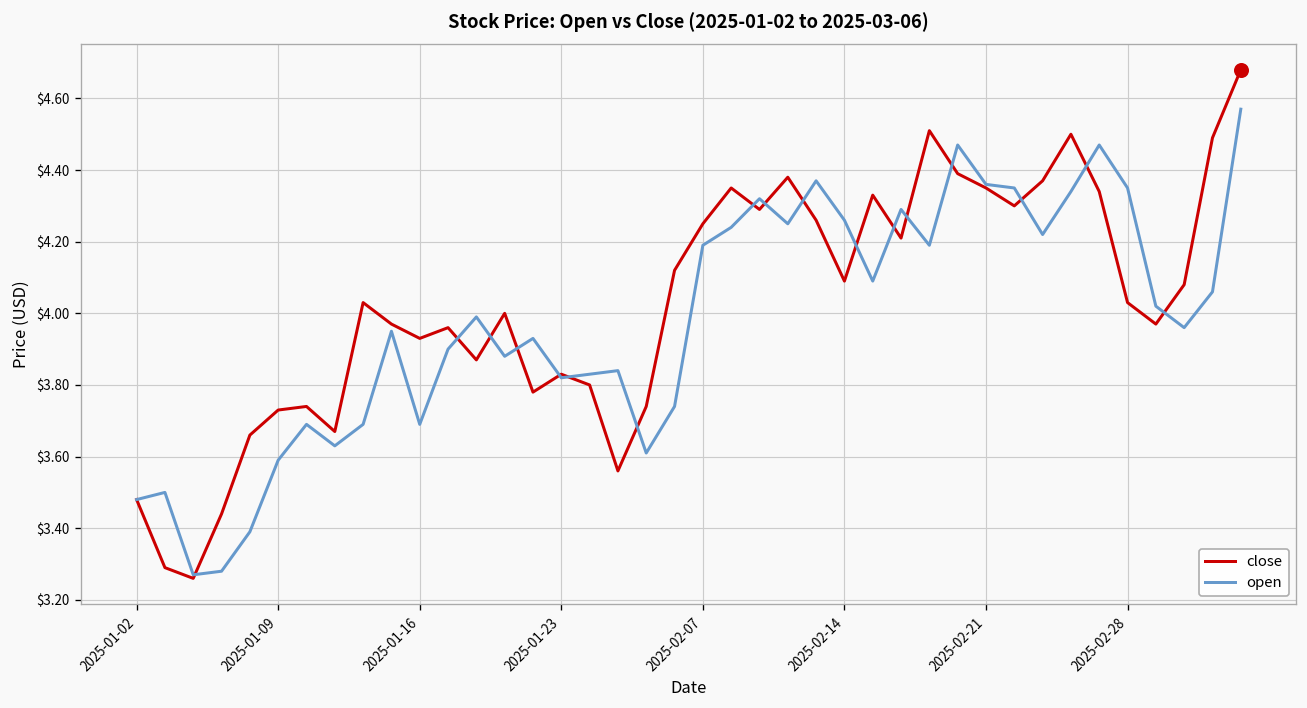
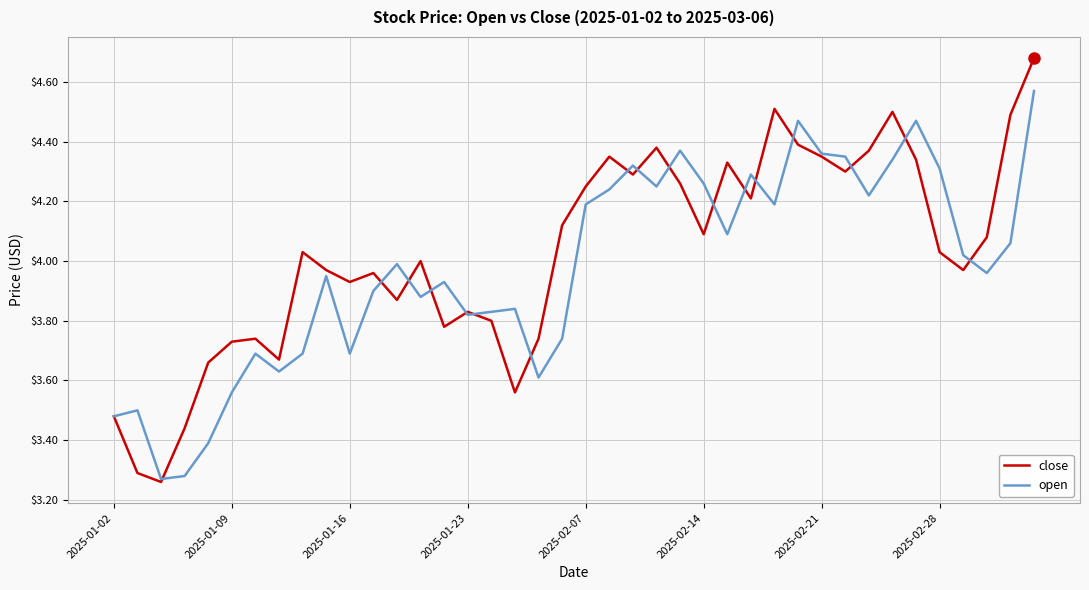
  {
    "open": {
-     "2025-01-09": "$3.59",
+     "2025-01-09": "$3.56",
      "2025-01-16": "$3.69",
      "2025-01-23": "$3.82",
      "2025-02-07": "$4.19",
      "2025-02-14": "$4.26",
      "2025-02-21": "$4.36",
-     "2025-02-28": "$4.35"
+     "2025-02-28": "$4.31"
    }
  }
